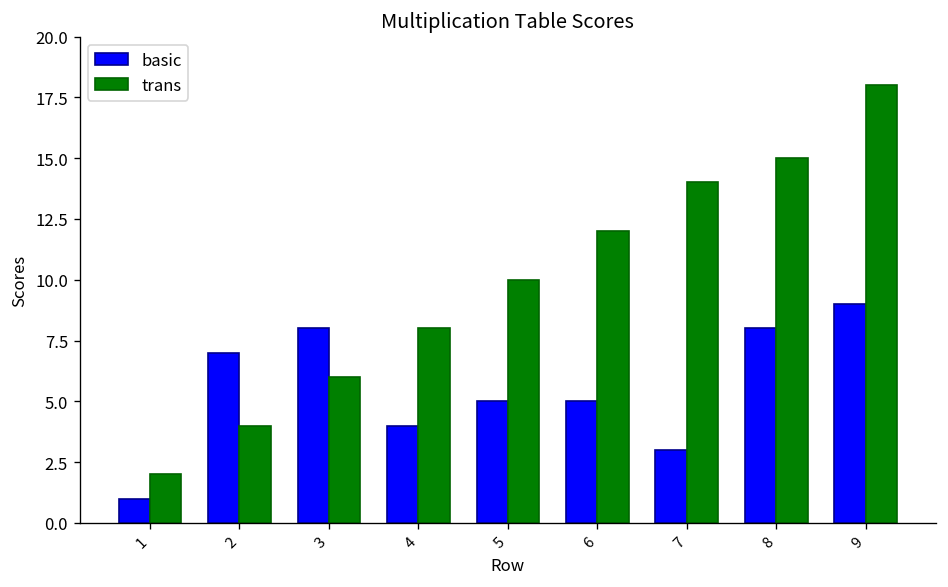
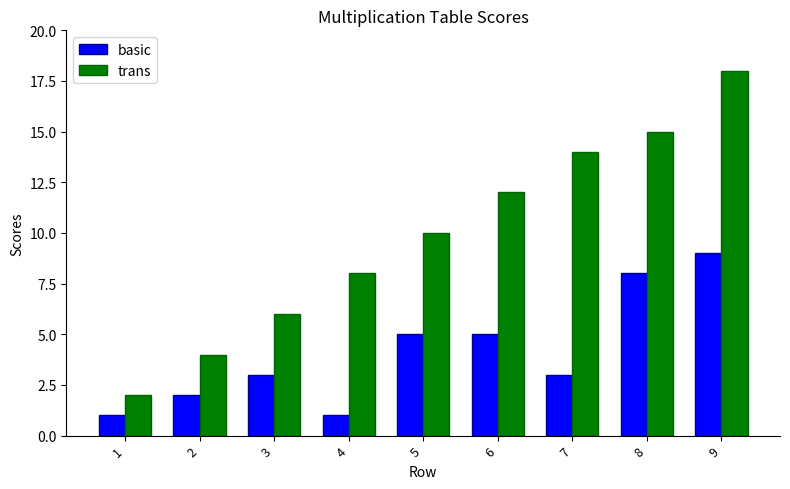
  {
    "basic": {
      "1": 1,
-     "2": 7,
-     "3": 8,
-     "4": 4,
+     "2": 2,
+     "3": 3,
+     "4": 1,
      "5": 5,
      "6": 5,
      "7": 3,
      "8": 8,
      "9": 9
    },
    "trans": {
      "1": 2,
      "2": 4,
      "3": 6,
      "4": 8,
      "5": 10,
      "6": 12,
      "7": 14,
      "8": 15,
      "9": 18
    }
  }
